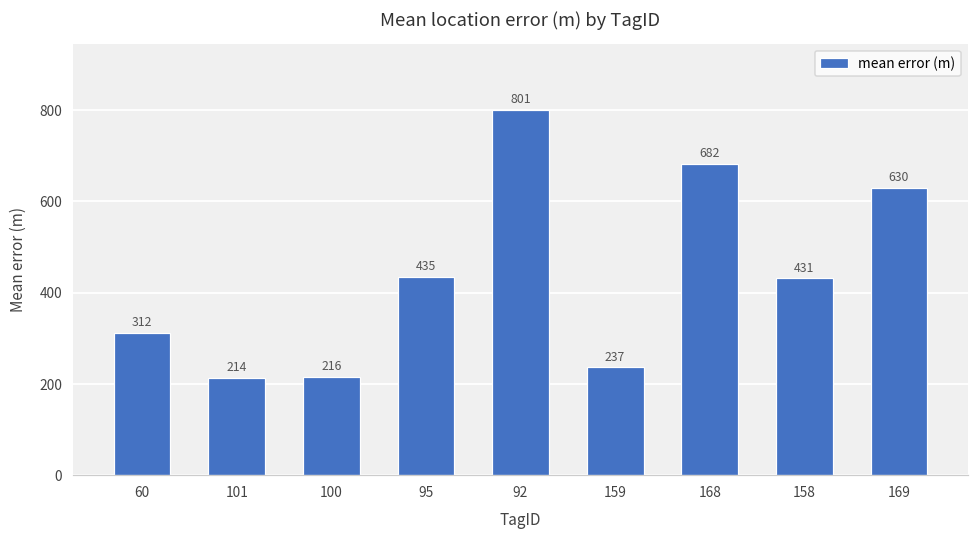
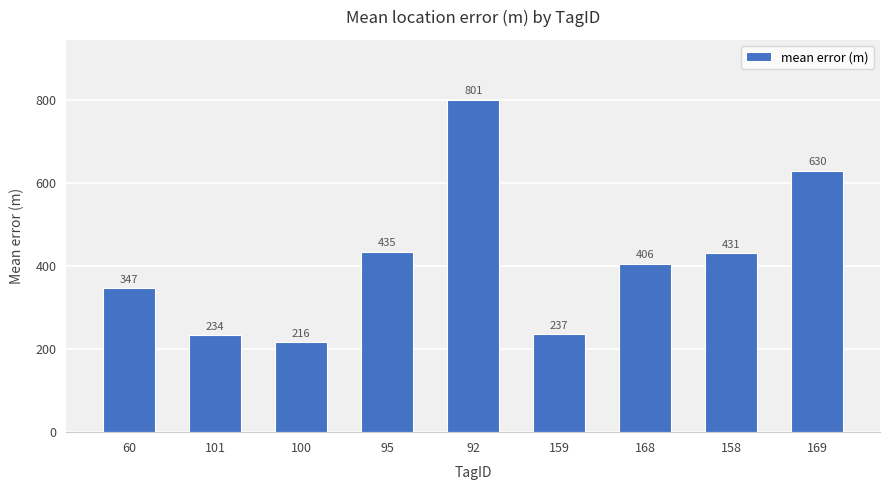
  {
-   "60": 312,
-   "101": 214,
+   "60": 347,
+   "101": 234,
    "100": 216,
    "95": 435,
    "92": 801,
    "159": 237,
-   "168": 682,
+   "168": 406,
    "158": 431,
    "169": 630
  }
